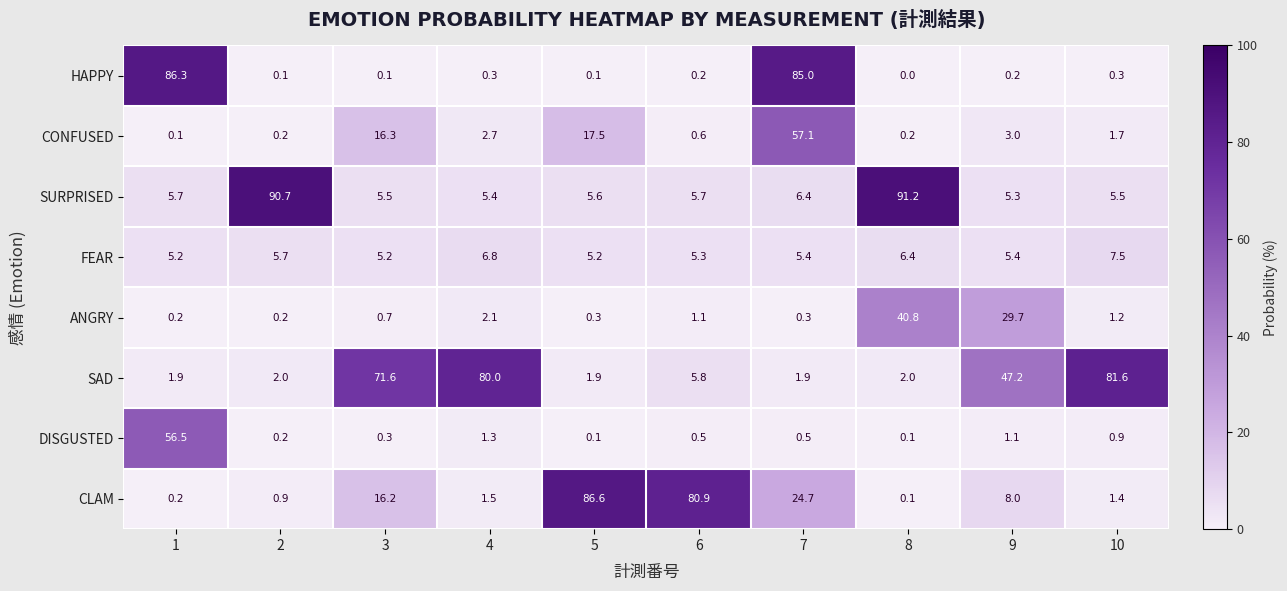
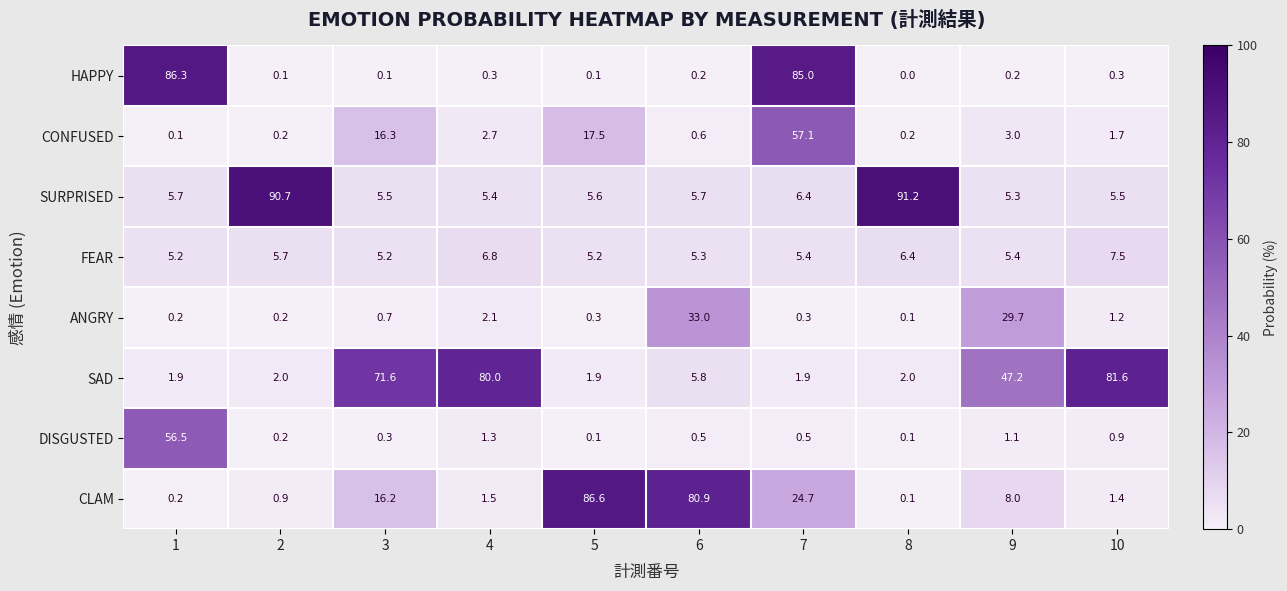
  {
    "HAPPY": {
      "1": 86.3,
      "2": 0.1,
      "3": 0.1,
      "4": 0.3,
      "5": 0.1,
      "6": 0.2,
      "7": 85.0,
      "8": 0.0,
      "9": 0.2,
      "10": 0.3
    },
    "CONFUSED": {
      "1": 0.1,
      "2": 0.2,
      "3": 16.3,
      "4": 2.7,
      "5": 17.5,
      "6": 0.6,
      "7": 57.1,
      "8": 0.2,
      "9": 3.0,
      "10": 1.7
    },
    "SURPRISED": {
      "1": 5.7,
      "2": 90.7,
      "3": 5.5,
      "4": 5.4,
      "5": 5.6,
      "6": 5.7,
      "7": 6.4,
      "8": 91.2,
      "9": 5.3,
      "10": 5.5
    },
    "FEAR": {
      "1": 5.2,
      "2": 5.7,
      "3": 5.2,
      "4": 6.8,
      "5": 5.2,
      "6": 5.3,
      "7": 5.4,
      "8": 6.4,
      "9": 5.4,
      "10": 7.5
    },
    "ANGRY": {
      "1": 0.2,
      "2": 0.2,
      "3": 0.7,
      "4": 2.1,
      "5": 0.3,
-     "6": 1.1,
+     "6": 33.0,
      "7": 0.3,
-     "8": 40.8,
+     "8": 0.1,
      "9": 29.7,
      "10": 1.2
    },
    "SAD": {
      "1": 1.9,
      "2": 2.0,
      "3": 71.6,
      "4": 80.0,
      "5": 1.9,
      "6": 5.8,
      "7": 1.9,
      "8": 2.0,
      "9": 47.2,
      "10": 81.6
    },
    "DISGUSTED": {
      "1": 56.5,
      "2": 0.2,
      "3": 0.3,
      "4": 1.3,
      "5": 0.1,
      "6": 0.5,
      "7": 0.5,
      "8": 0.1,
      "9": 1.1,
      "10": 0.9
    },
    "CLAM": {
      "1": 0.2,
      "2": 0.9,
      "3": 16.2,
      "4": 1.5,
      "5": 86.6,
      "6": 80.9,
      "7": 24.7,
      "8": 0.1,
      "9": 8.0,
      "10": 1.4
    }
  }
